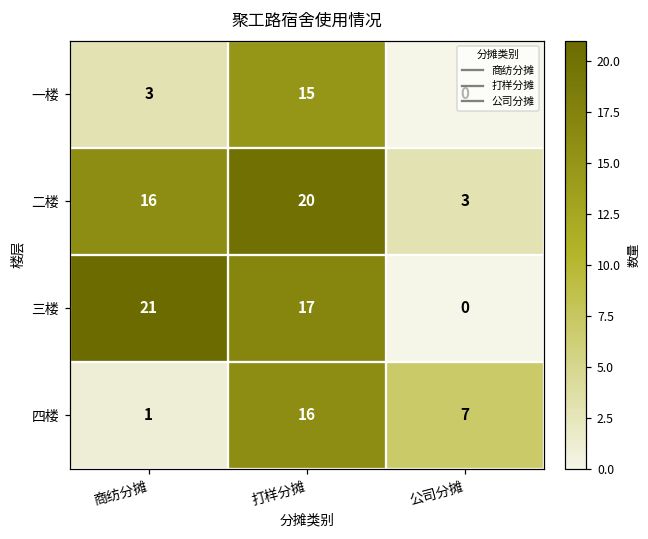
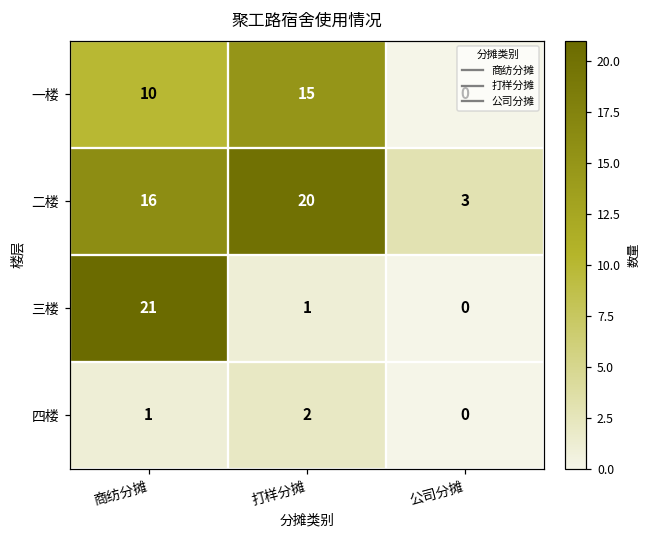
  {
    "一楼": {
-     "商纺分摊": 3,
+     "商纺分摊": 10,
      "打样分摊": 15
    },
    "二楼": {
      "商纺分摊": 16,
      "打样分摊": 20,
      "公司分摊": 3
    },
    "三楼": {
      "商纺分摊": 21,
-     "打样分摊": 17,
+     "打样分摊": 1,
      "公司分摊": 0
    },
    "四楼": {
      "商纺分摊": 1,
-     "打样分摊": 16,
-     "公司分摊": 7
+     "打样分摊": 2,
+     "公司分摊": 0
    }
  }
